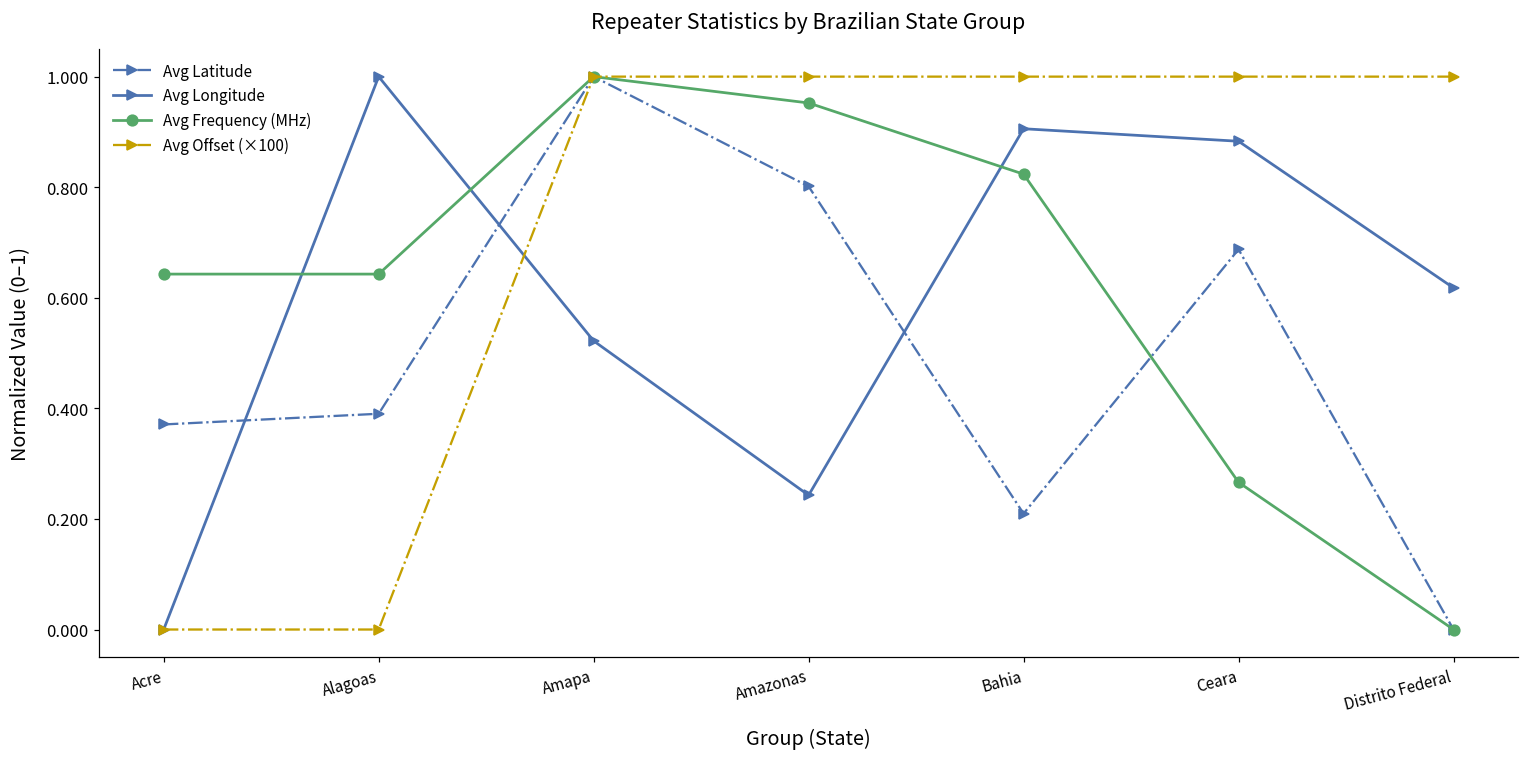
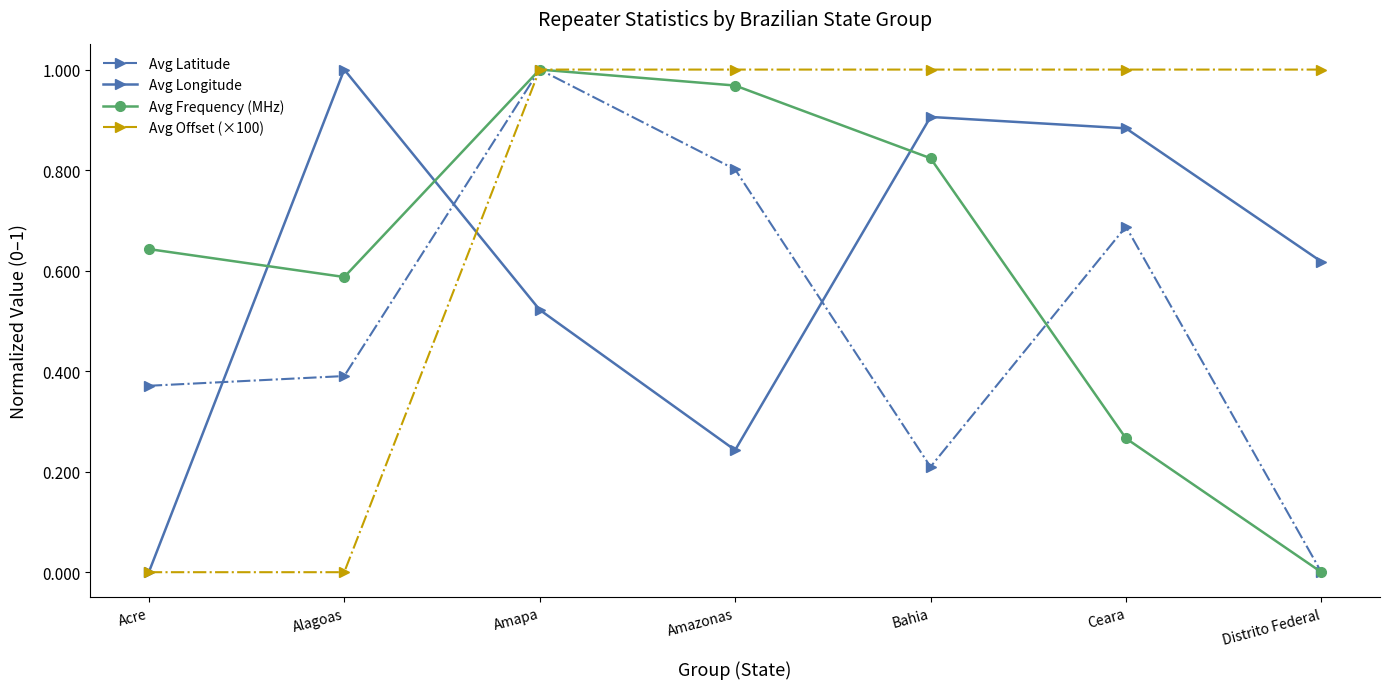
  {
    "Avg Frequency (MHz)": {
      "Acre": 0.64,
-     "Alagoas": 0.64,
-     "Amazonas": 0.95,
+     "Alagoas": 0.59,
+     "Amazonas": 0.97,
      "Bahia": 0.82,
      "Ceara": 0.27
    },
    "Avg Offset (×100)": {
      "Alagoas": 0.00,
      "Amazonas": 1.00,
      "Bahia": 1.00,
      "Ceara": 1.00,
      "Distrito Federal": 1.00
    }
  }
